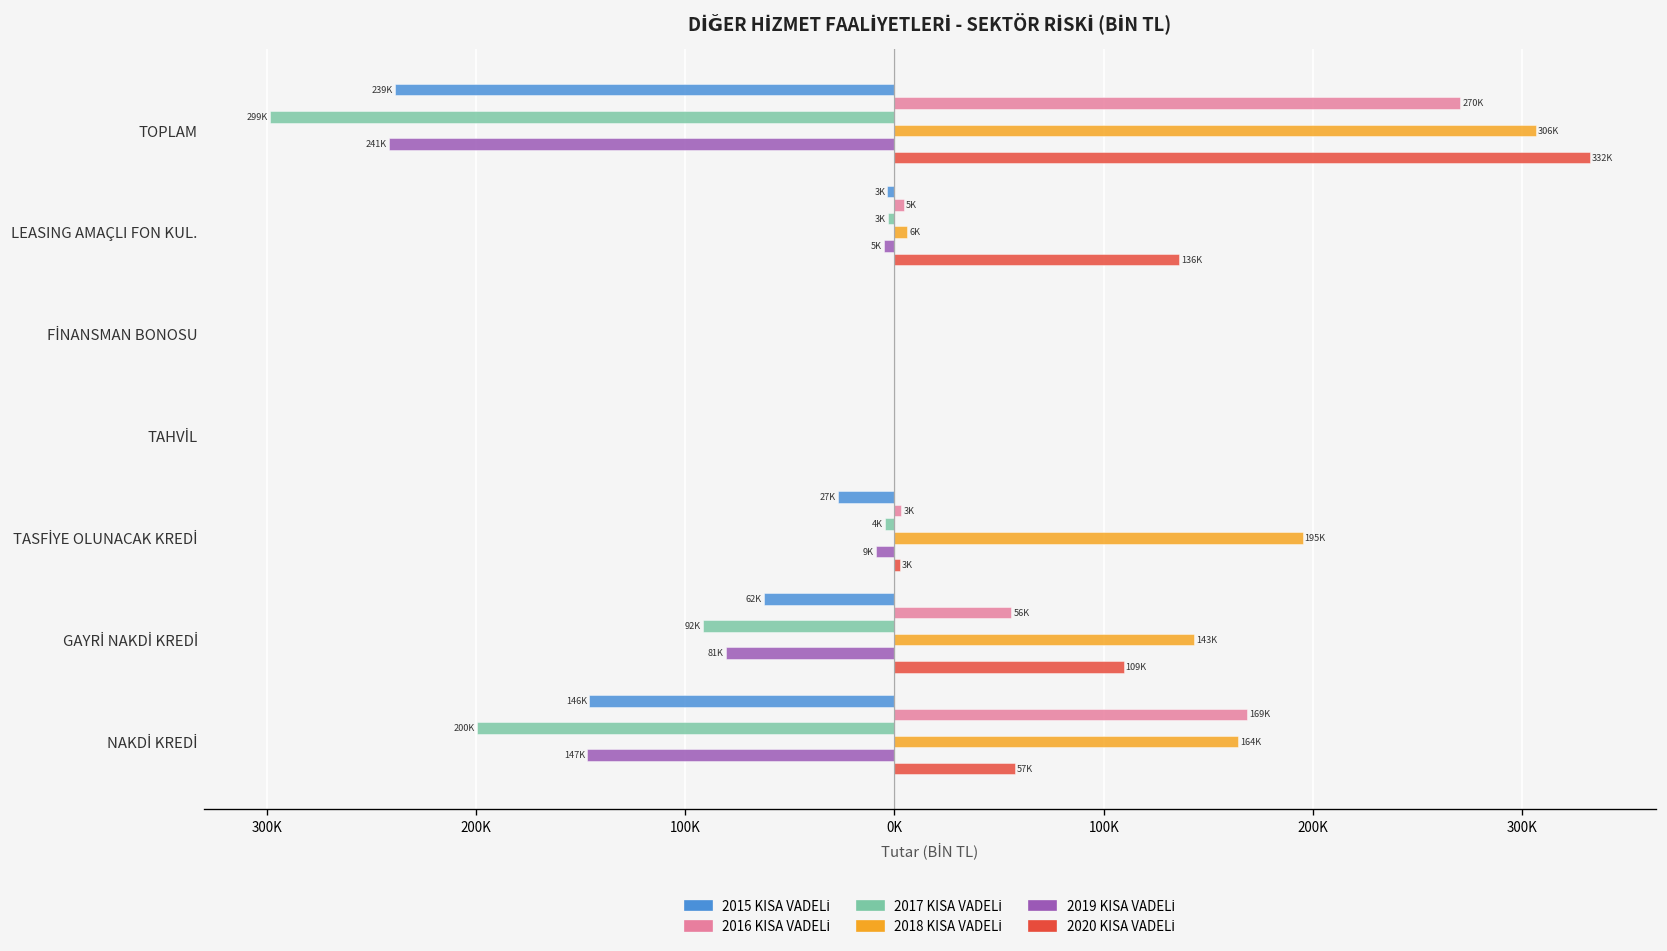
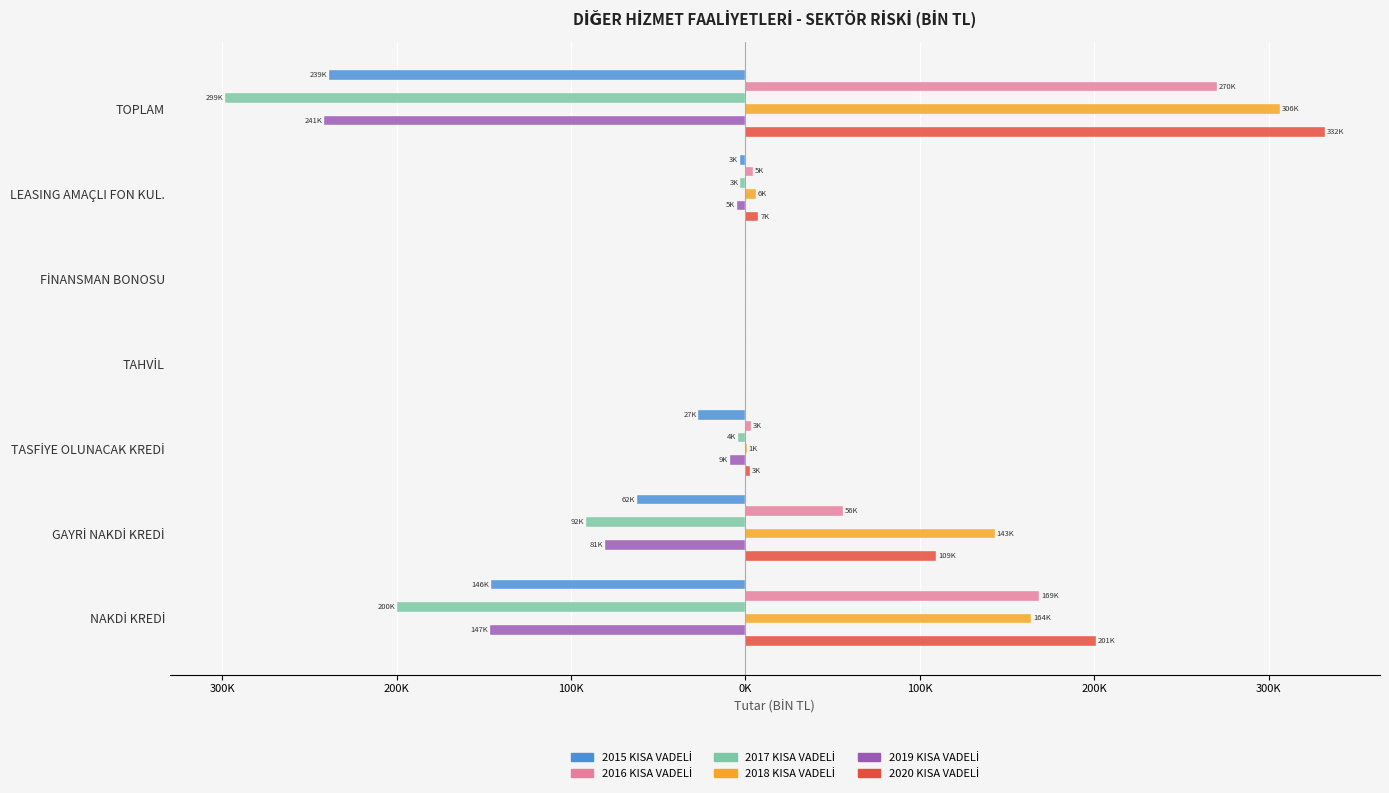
  {
    "2016 KISA VADELİ": {
      "TOPLAM": "270K",
      "LEASING AMAÇLI FON KUL.": "5K",
      "TASFİYE OLUNACAK KREDİ": "3K",
      "GAYRİ NAKDİ KREDİ": "56K",
      "NAKDİ KREDİ": "169K"
    },
    "2018 KISA VADELİ": {
      "TOPLAM": "306K",
      "LEASING AMAÇLI FON KUL.": "6K",
-     "TASFİYE OLUNACAK KREDİ": "195K",
+     "TASFİYE OLUNACAK KREDİ": "1K",
      "GAYRİ NAKDİ KREDİ": "143K",
      "NAKDİ KREDİ": "164K"
    },
    "2020 KISA VADELİ": {
      "TOPLAM": "332K",
-     "LEASING AMAÇLI FON KUL.": "136K",
+     "LEASING AMAÇLI FON KUL.": "7K",
      "TASFİYE OLUNACAK KREDİ": "3K",
      "GAYRİ NAKDİ KREDİ": "109K",
-     "NAKDİ KREDİ": "57K"
+     "NAKDİ KREDİ": "201K"
    }
  }
